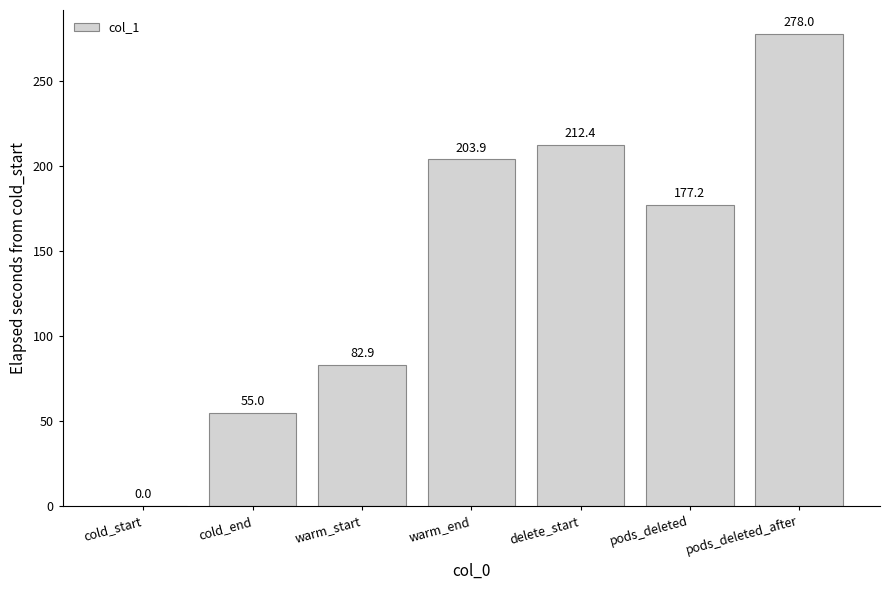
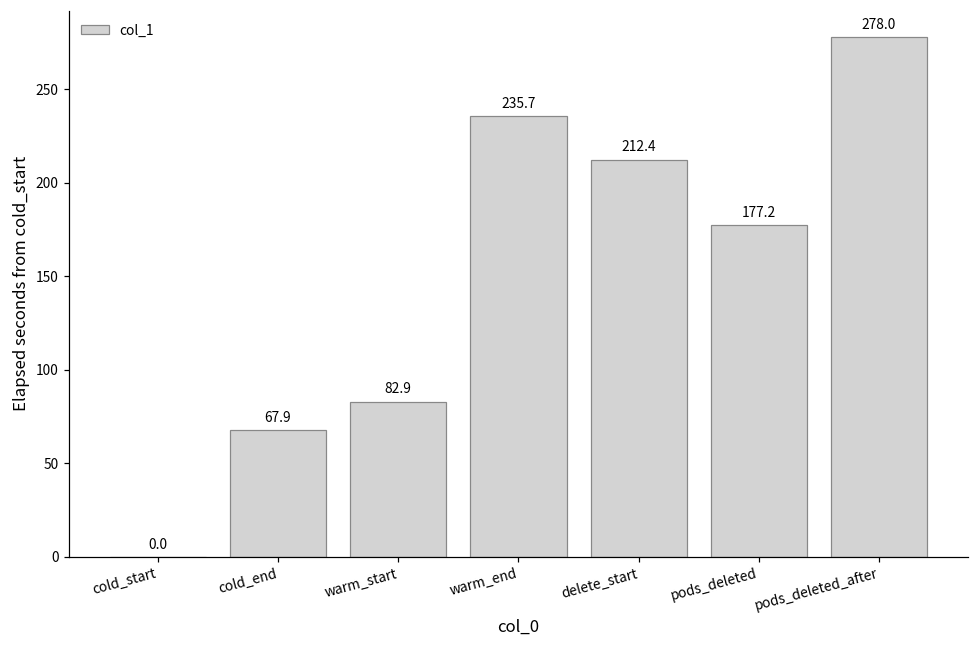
  {
    "cold_start": 0.0,
-   "cold_end": 55.0,
+   "cold_end": 67.9,
    "warm_start": 82.9,
-   "warm_end": 203.9,
+   "warm_end": 235.7,
    "delete_start": 212.4,
    "pods_deleted": 177.2,
    "pods_deleted_after": 278.0
  }
